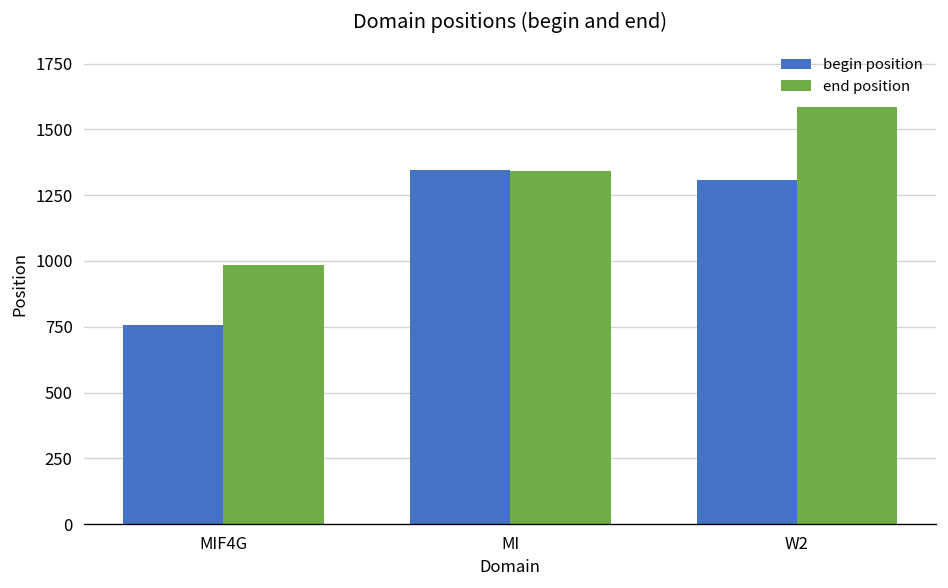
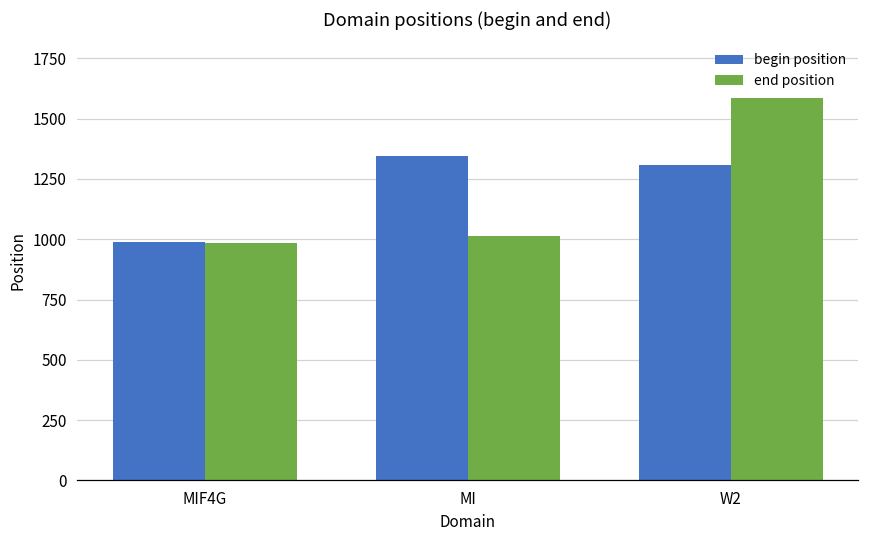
  {
    "begin position": {
-     "MIF4G": 760,
+     "MIF4G": 990,
      "MI": 1350,
      "W2": 1310
    },
    "end position": {
      "MIF4G": 980,
-     "MI": 1340,
+     "MI": 1010,
      "W2": 1590
    }
  }
